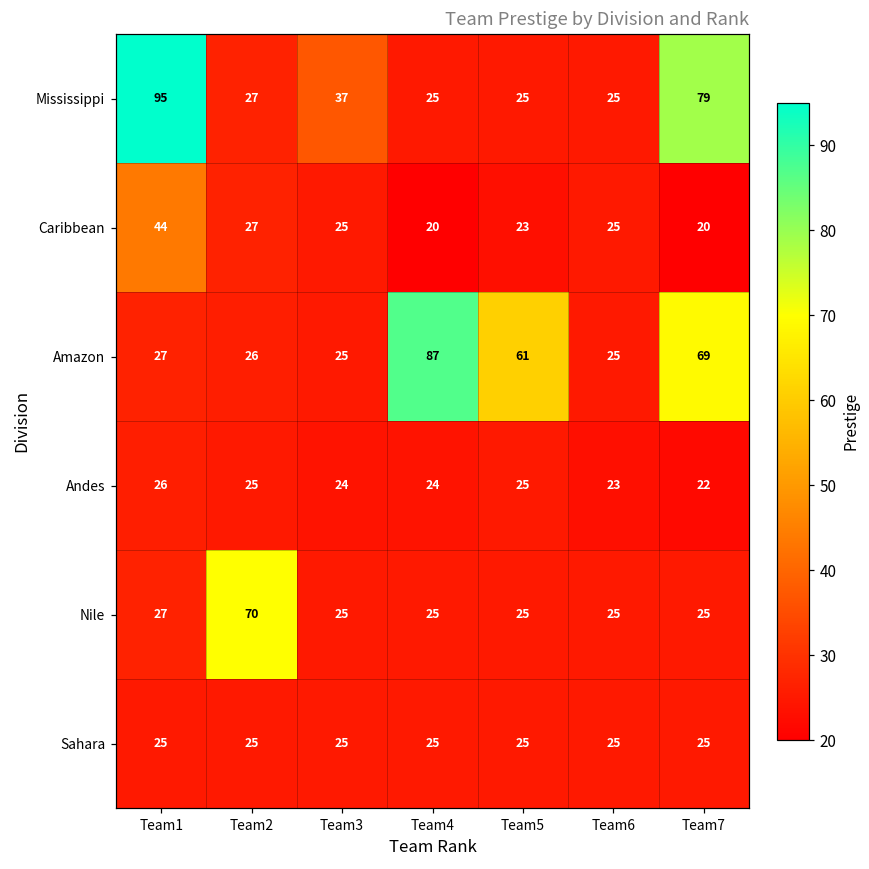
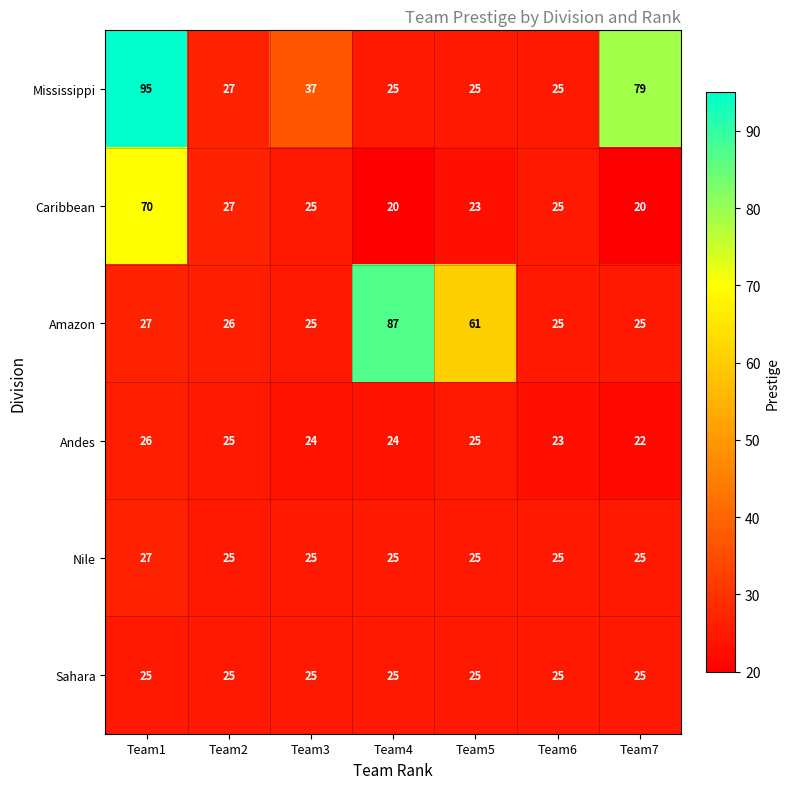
  {
    "Mississippi": {
      "Team1": 95,
      "Team2": 27,
      "Team3": 37,
      "Team4": 25,
      "Team5": 25,
      "Team6": 25,
      "Team7": 79
    },
    "Caribbean": {
-     "Team1": 44,
+     "Team1": 70,
      "Team2": 27,
      "Team3": 25,
      "Team4": 20,
      "Team5": 23,
      "Team6": 25,
      "Team7": 20
    },
    "Amazon": {
      "Team1": 27,
      "Team2": 26,
      "Team3": 25,
      "Team4": 87,
      "Team5": 61,
      "Team6": 25,
-     "Team7": 69
+     "Team7": 25
    },
    "Andes": {
      "Team1": 26,
      "Team2": 25,
      "Team3": 24,
      "Team4": 24,
      "Team5": 25,
      "Team6": 23,
      "Team7": 22
    },
    "Nile": {
      "Team1": 27,
-     "Team2": 70,
+     "Team2": 25,
      "Team3": 25,
      "Team4": 25,
      "Team5": 25,
      "Team6": 25,
      "Team7": 25
    },
    "Sahara": {
      "Team1": 25,
      "Team2": 25,
      "Team3": 25,
      "Team4": 25,
      "Team5": 25,
      "Team6": 25,
      "Team7": 25
    }
  }
